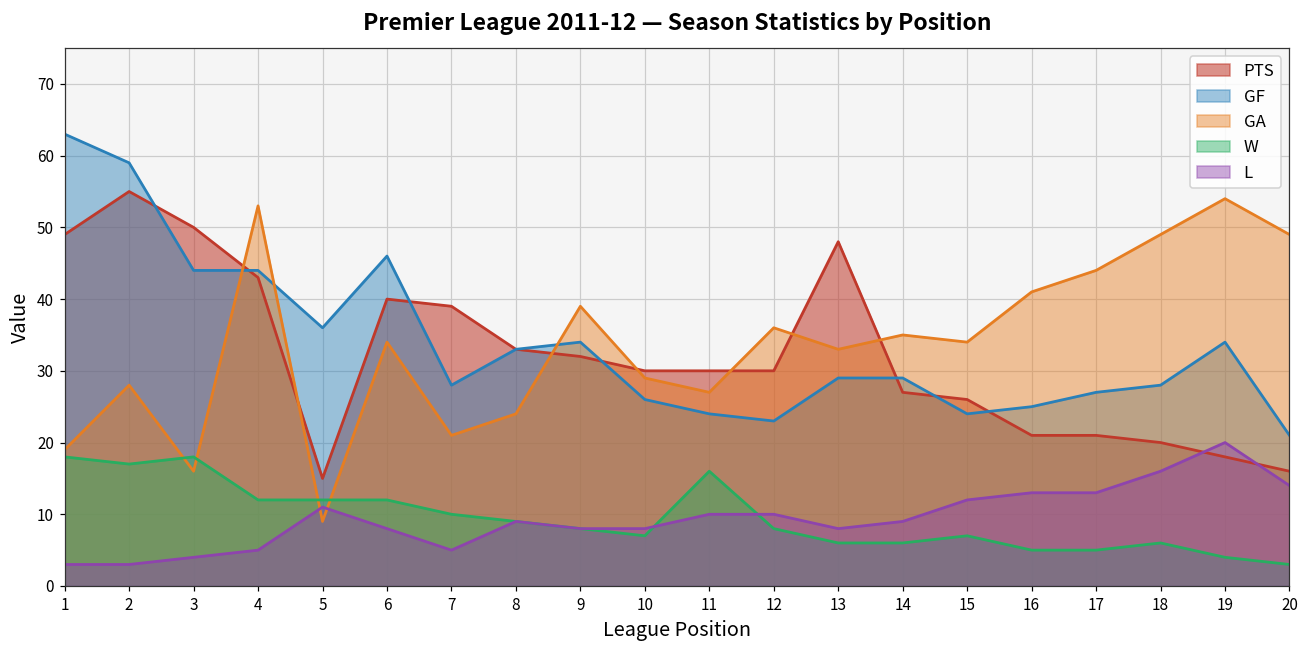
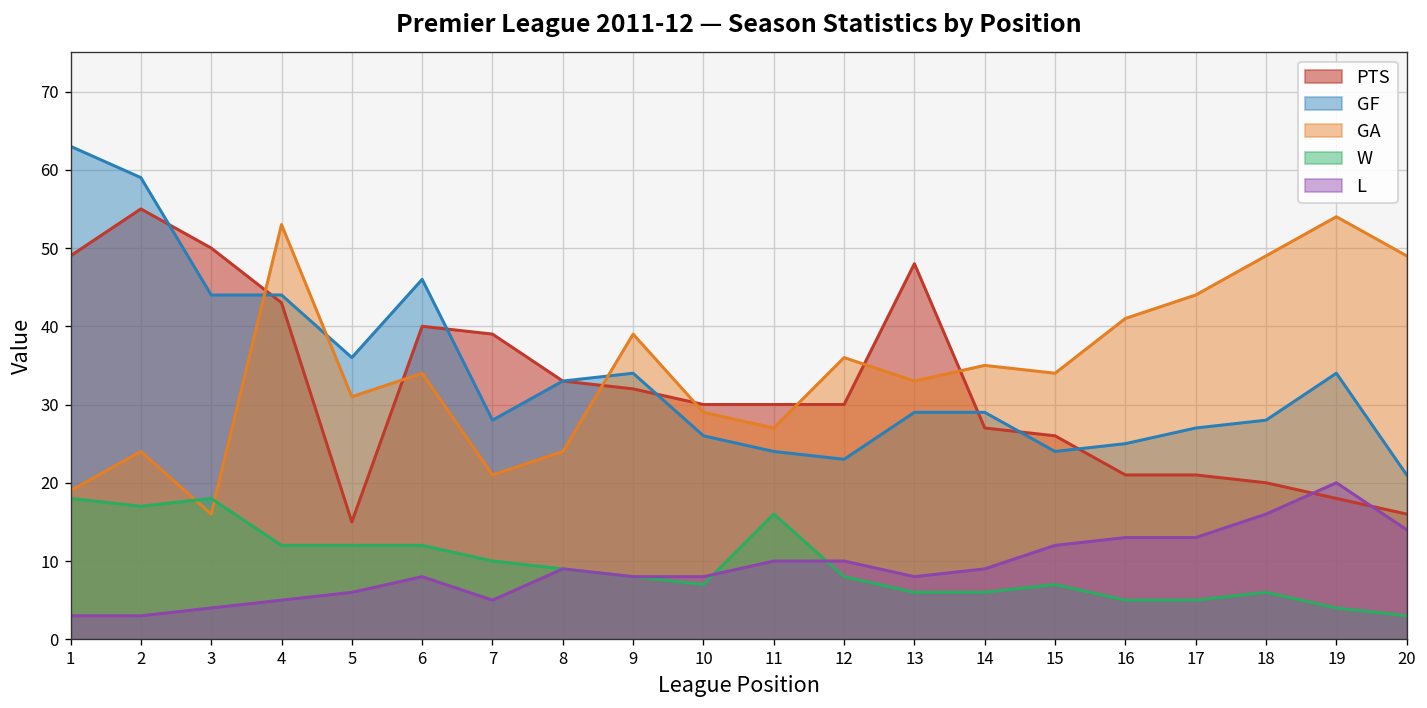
  {
    "PTS": {
      "1": 49,
      "2": 55,
      "3": 50,
      "4": 43,
      "5": 15,
      "6": 40,
      "7": 39,
      "9": 32,
      "10": 30,
      "11": 30,
      "12": 30,
      "13": 48,
      "14": 27,
      "15": 26,
      "16": 21,
      "17": 21,
      "18": 20,
      "19": 18,
      "20": 16
    },
    "GF": {
      "1": 63,
      "2": 59,
      "3": 44,
      "4": 44,
      "5": 36,
      "6": 46,
      "7": 28,
      "9": 34,
      "10": 26,
      "11": 24,
      "12": 23,
      "13": 29,
      "14": 29,
      "15": 24,
      "16": 25,
      "17": 27,
      "18": 28,
      "19": 34,
      "20": 21
    },
    "GA": {
      "1": 19,
-     "2": 28,
+     "2": 24,
      "3": 16,
      "4": 53,
-     "5": 9,
+     "5": 31,
      "6": 34,
      "7": 21,
      "8": 24,
      "9": 39,
      "10": 29,
      "11": 27,
      "12": 36,
      "13": 33,
      "14": 35,
      "15": 34,
      "16": 41,
      "17": 44,
      "18": 49,
      "19": 54,
      "20": 49
    },
    "W": {
      "1": 18,
      "2": 17,
      "3": 18,
      "4": 12,
      "5": 12,
      "6": 12,
      "7": 10,
      "10": 7,
      "11": 16,
      "12": 8,
      "13": 6,
      "14": 6,
      "15": 7,
      "16": 5,
      "17": 5,
      "18": 6,
      "19": 4,
      "20": 3
    },
    "L": {
      "1": 3,
      "2": 3,
      "3": 4,
      "4": 5,
-     "5": 11,
+     "5": 6,
      "6": 8,
      "7": 5,
      "10": 8,
      "11": 10,
      "12": 10,
      "13": 8,
      "14": 9,
      "15": 12,
      "16": 13,
      "17": 13,
      "18": 16,
      "19": 20,
      "20": 14
    }
  }
